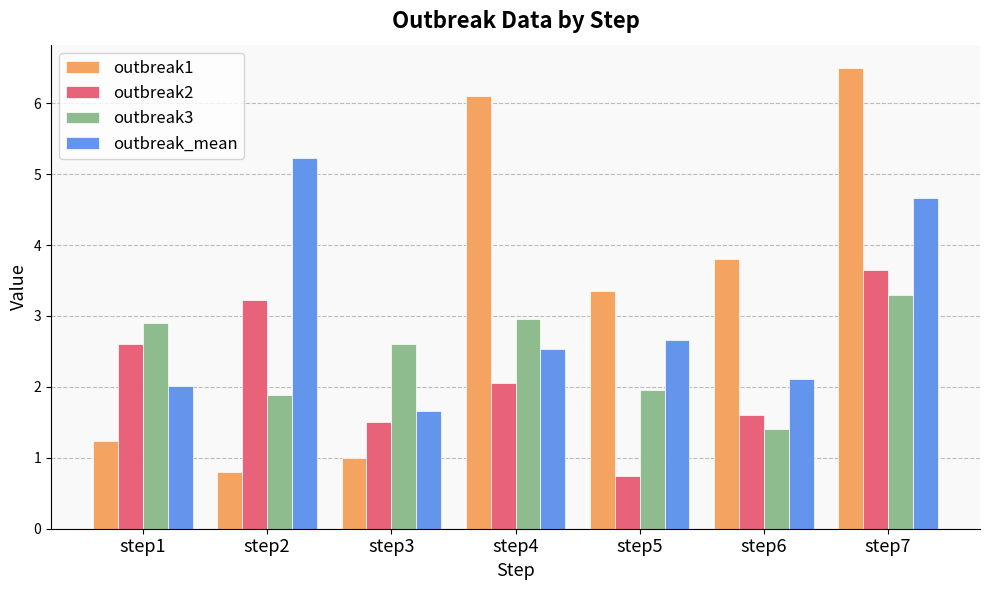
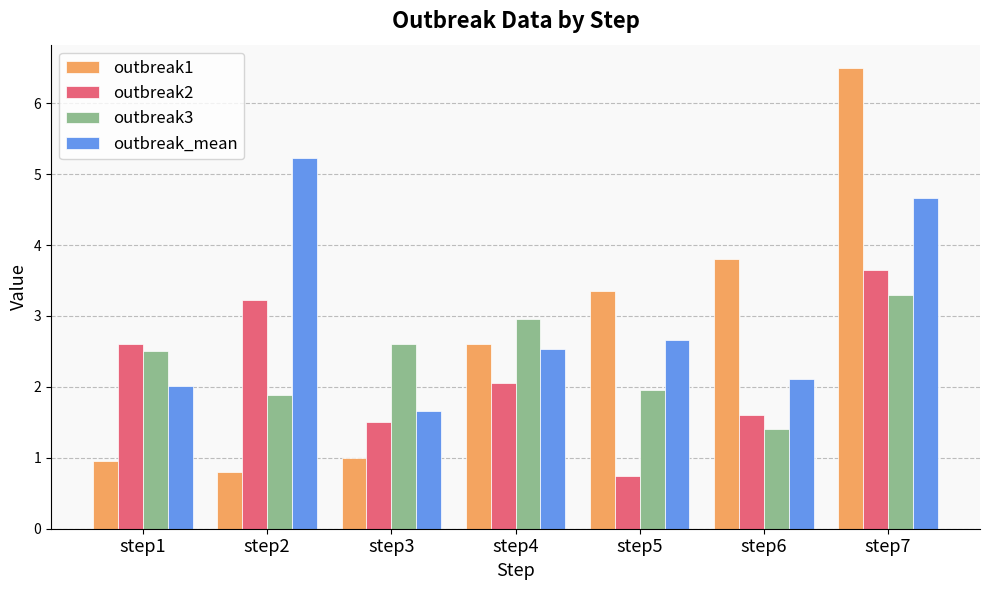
  {
    "outbreak1": {
-     "step1": 1.2,
+     "step1": 1.0,
      "step2": 0.8,
      "step3": 1.0,
-     "step4": 6.1,
+     "step4": 2.6,
      "step5": 3.4,
      "step6": 3.8,
      "step7": 6.5
    },
    "outbreak2": {
      "step1": 2.6,
      "step2": 3.2,
      "step3": 1.5,
      "step4": 2.1,
      "step5": 0.8,
      "step6": 1.6,
      "step7": 3.7
    },
    "outbreak3": {
-     "step1": 2.9,
+     "step1": 2.5,
      "step2": 1.9,
      "step3": 2.6,
      "step4": 3.0,
      "step5": 2.0,
      "step6": 1.4,
      "step7": 3.3
    },
    "outbreak_mean": {
      "step1": 2.0,
      "step2": 5.2,
      "step3": 1.7,
      "step4": 2.5,
      "step5": 2.7,
      "step6": 2.1,
      "step7": 4.7
    }
  }
